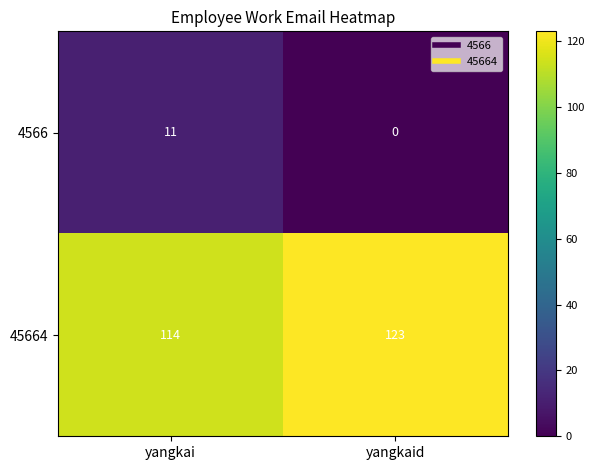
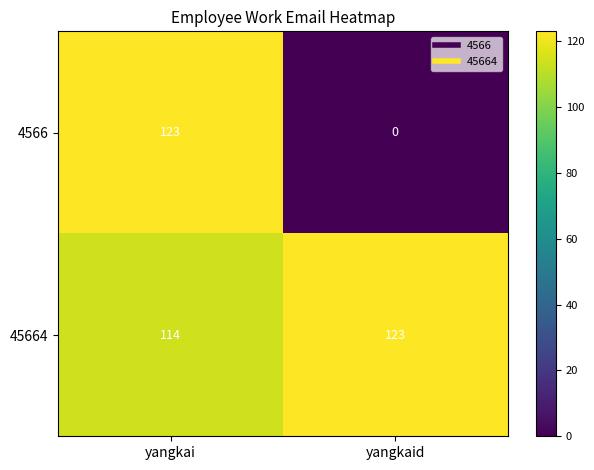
  {
    "4566": {
-     "yangkai": 11,
+     "yangkai": 123,
      "yangkaid": 0
    },
    "45664": {
      "yangkai": 114,
      "yangkaid": 123
    }
  }
